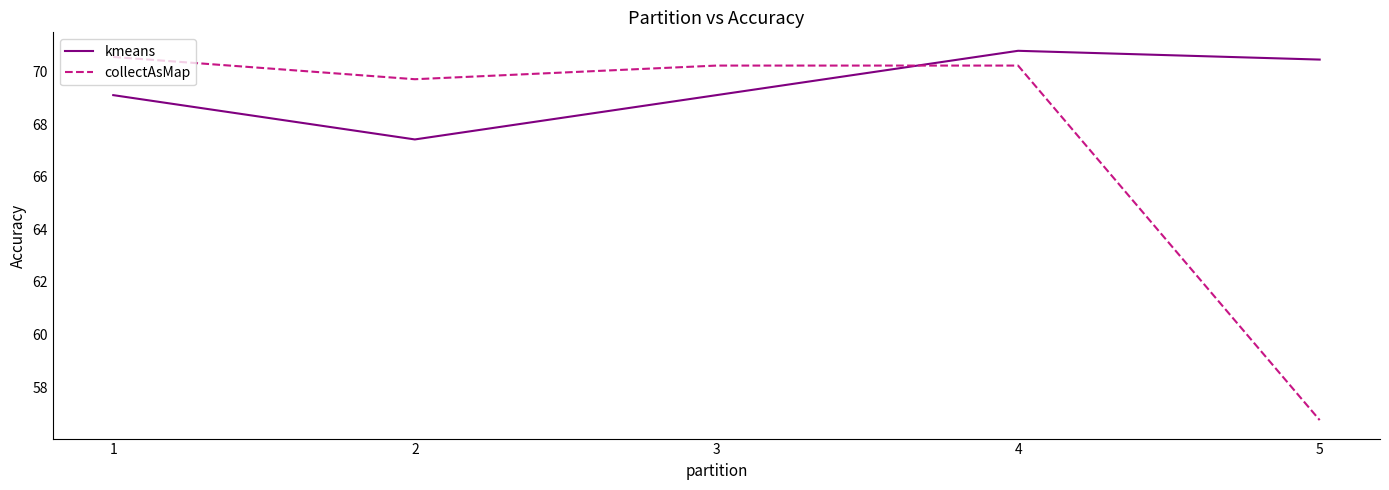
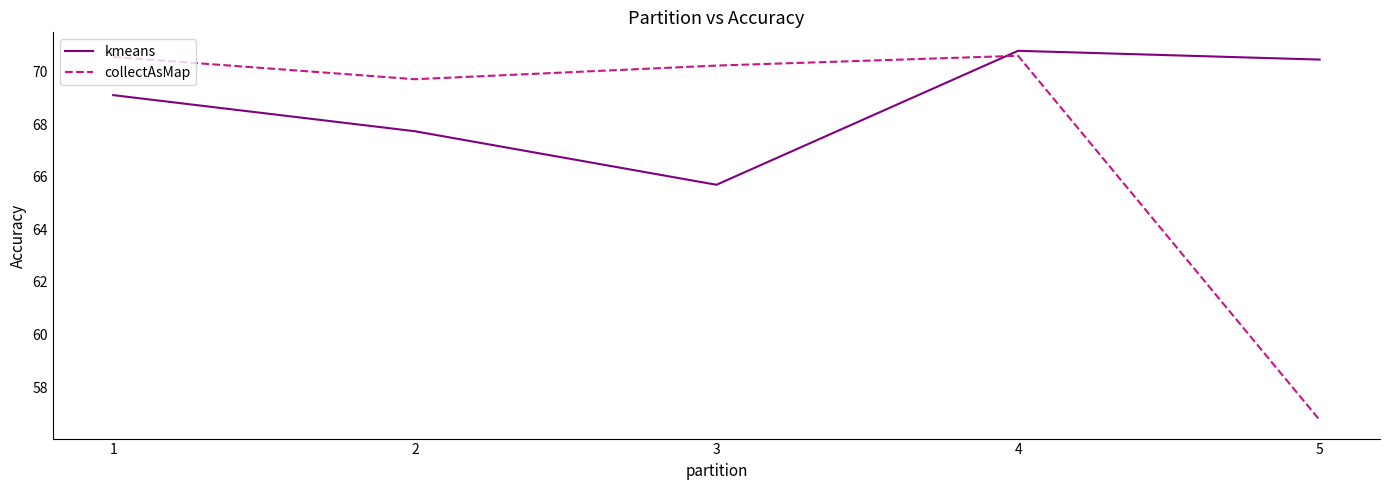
  {
    "kmeans": {
      "1": 69.1,
-     "2": 67.4,
-     "3": 69.1,
+     "2": 67.7,
+     "3": 65.7,
      "4": 70.8,
      "5": 70.5
    },
    "collectAsMap": {
      "2": 69.7,
      "3": 70.2,
-     "4": 70.2,
+     "4": 70.6,
      "5": 56.7
    }
  }
